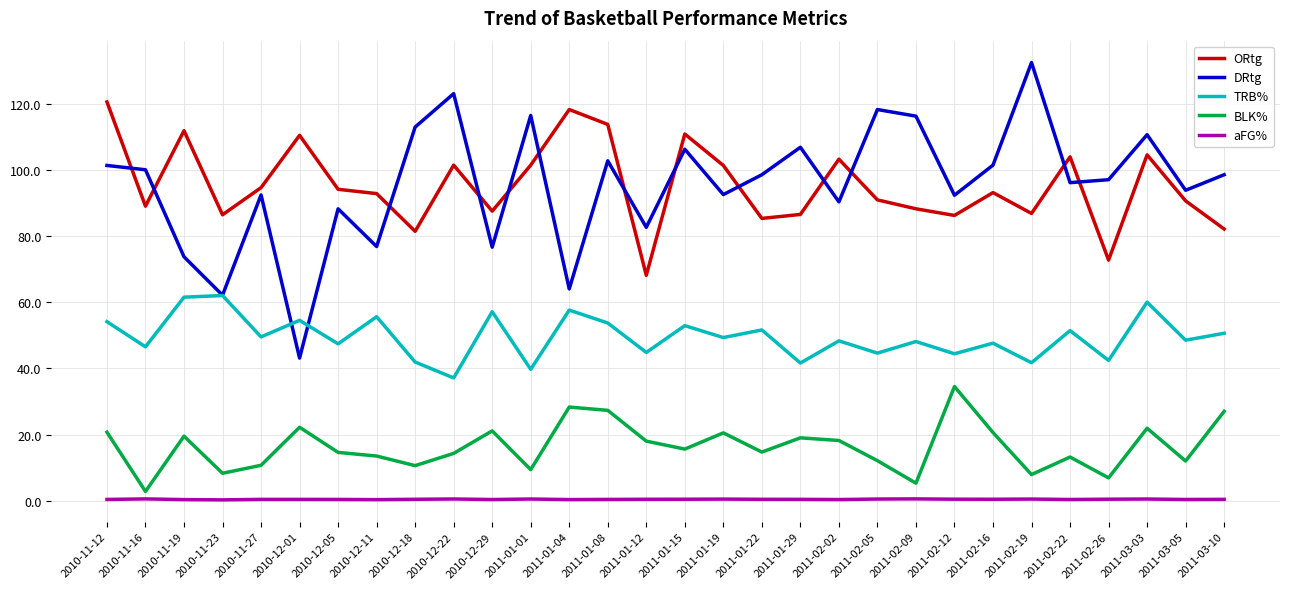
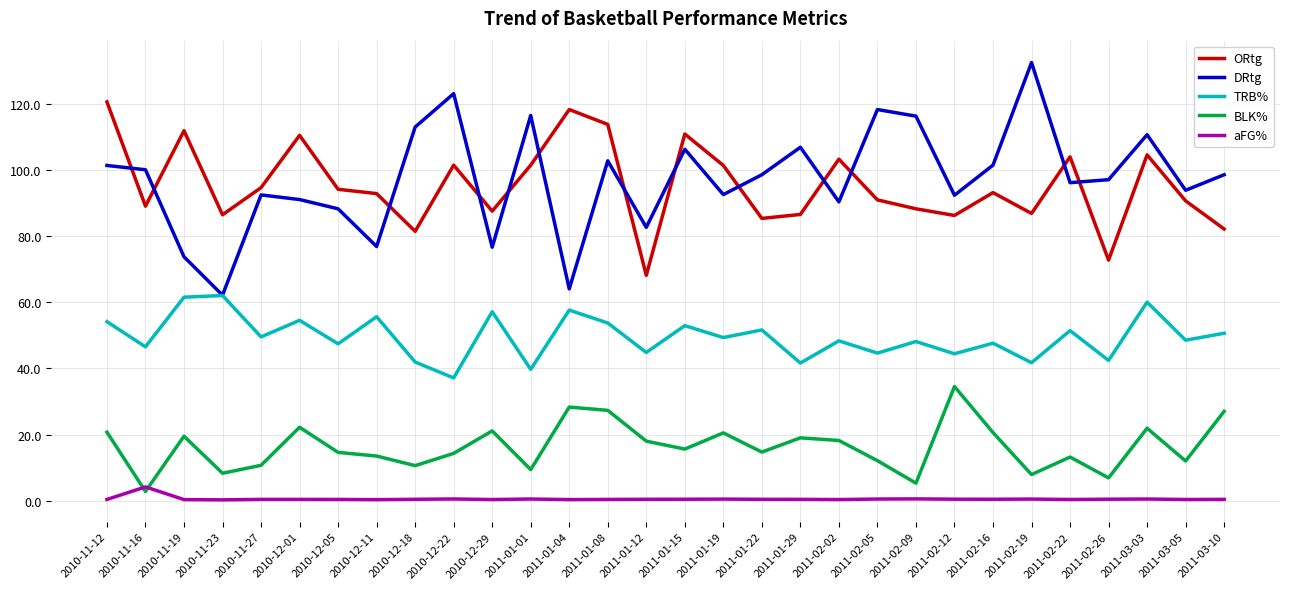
  {
    "ORtg": {
      "2010-11-12": 121,
      "2010-11-16": 89,
      "2010-11-19": 112,
      "2010-11-23": 86,
      "2010-11-27": 95,
      "2010-12-01": 110,
      "2010-12-05": 94,
      "2010-12-11": 93,
      "2010-12-18": 81,
      "2010-12-22": 101,
      "2010-12-29": 88,
      "2011-01-01": 101,
      "2011-01-04": 118,
      "2011-01-08": 114,
      "2011-01-12": 68,
      "2011-01-15": 111,
      "2011-01-19": 101,
      "2011-01-22": 85,
      "2011-01-29": 87,
      "2011-02-02": 103,
      "2011-02-05": 91,
      "2011-02-09": 88,
      "2011-02-12": 86,
      "2011-02-16": 93,
      "2011-02-19": 87,
      "2011-02-22": 104,
      "2011-02-26": 73,
      "2011-03-03": 105,
      "2011-03-05": 91,
      "2011-03-10": 82
    },
    "DRtg": {
      "2010-11-12": 101,
      "2010-11-16": 100,
      "2010-11-19": 74,
      "2010-11-27": 92,
-     "2010-12-01": 43,
+     "2010-12-01": 91,
      "2010-12-05": 88,
      "2010-12-11": 77,
      "2010-12-18": 113,
      "2010-12-22": 123,
      "2010-12-29": 77,
      "2011-01-01": 116,
      "2011-01-04": 64,
      "2011-01-08": 103,
      "2011-01-12": 83,
      "2011-01-15": 106,
      "2011-01-19": 93,
      "2011-01-22": 99,
      "2011-01-29": 107,
      "2011-02-02": 90,
      "2011-02-05": 118,
      "2011-02-09": 116,
      "2011-02-12": 92,
      "2011-02-16": 101,
      "2011-02-19": 132,
      "2011-02-22": 96,
      "2011-02-26": 97,
      "2011-03-03": 111,
      "2011-03-05": 94,
      "2011-03-10": 99
    },
    "TRB%": {
      "2010-11-12": 54,
      "2010-11-16": 47,
      "2010-11-19": 62,
      "2010-11-27": 50,
      "2010-12-01": 55,
      "2010-12-05": 47,
      "2010-12-11": 56,
      "2010-12-18": 42,
      "2010-12-22": 37,
      "2010-12-29": 57,
      "2011-01-01": 40,
      "2011-01-04": 58,
      "2011-01-08": 54,
      "2011-01-12": 45,
      "2011-01-15": 53,
      "2011-01-19": 49,
      "2011-01-22": 52,
      "2011-01-29": 42,
      "2011-02-02": 48,
      "2011-02-05": 45,
      "2011-02-09": 48,
      "2011-02-12": 44,
      "2011-02-16": 48,
      "2011-02-19": 42,
      "2011-02-22": 51,
      "2011-02-26": 42,
      "2011-03-03": 60,
      "2011-03-05": 49,
      "2011-03-10": 51
    },
    "BLK%": {
      "2010-11-12": 21,
      "2010-11-16": 3,
      "2010-11-19": 20,
      "2010-11-23": 8,
      "2010-11-27": 11,
      "2010-12-01": 22,
      "2010-12-05": 15,
      "2010-12-11": 14,
      "2010-12-18": 11,
      "2010-12-22": 14,
      "2010-12-29": 21,
      "2011-01-01": 9,
      "2011-01-04": 28,
      "2011-01-08": 27,
      "2011-01-12": 18,
      "2011-01-15": 16,
      "2011-01-19": 21,
      "2011-01-22": 15,
      "2011-01-29": 19,
      "2011-02-02": 18,
      "2011-02-05": 12,
      "2011-02-09": 5,
      "2011-02-12": 35,
      "2011-02-16": 21,
      "2011-02-19": 8,
      "2011-02-22": 13,
      "2011-02-26": 7,
      "2011-03-03": 22,
      "2011-03-05": 12,
      "2011-03-10": 27
    },
    "aFG%": {
      "2010-11-12": 0,
-     "2010-11-16": 1,
+     "2010-11-16": 4,
      "2010-11-19": 0,
      "2010-11-23": 0,
      "2010-11-27": 0,
      "2010-12-01": 0,
      "2010-12-05": 0,
      "2010-12-11": 0,
      "2010-12-18": 0,
      "2010-12-22": 1,
      "2010-12-29": 0,
      "2011-01-01": 1,
      "2011-01-04": 0,
      "2011-01-08": 0,
      "2011-01-12": 0,
      "2011-01-15": 0,
      "2011-01-19": 0,
      "2011-01-22": 0,
      "2011-01-29": 0,
      "2011-02-02": 0,
      "2011-02-05": 1,
      "2011-02-09": 1,
      "2011-02-12": 0,
      "2011-02-16": 0,
      "2011-02-19": 1,
      "2011-02-22": 0,
      "2011-02-26": 0,
      "2011-03-03": 1,
      "2011-03-05": 0,
      "2011-03-10": 0
    }
  }
